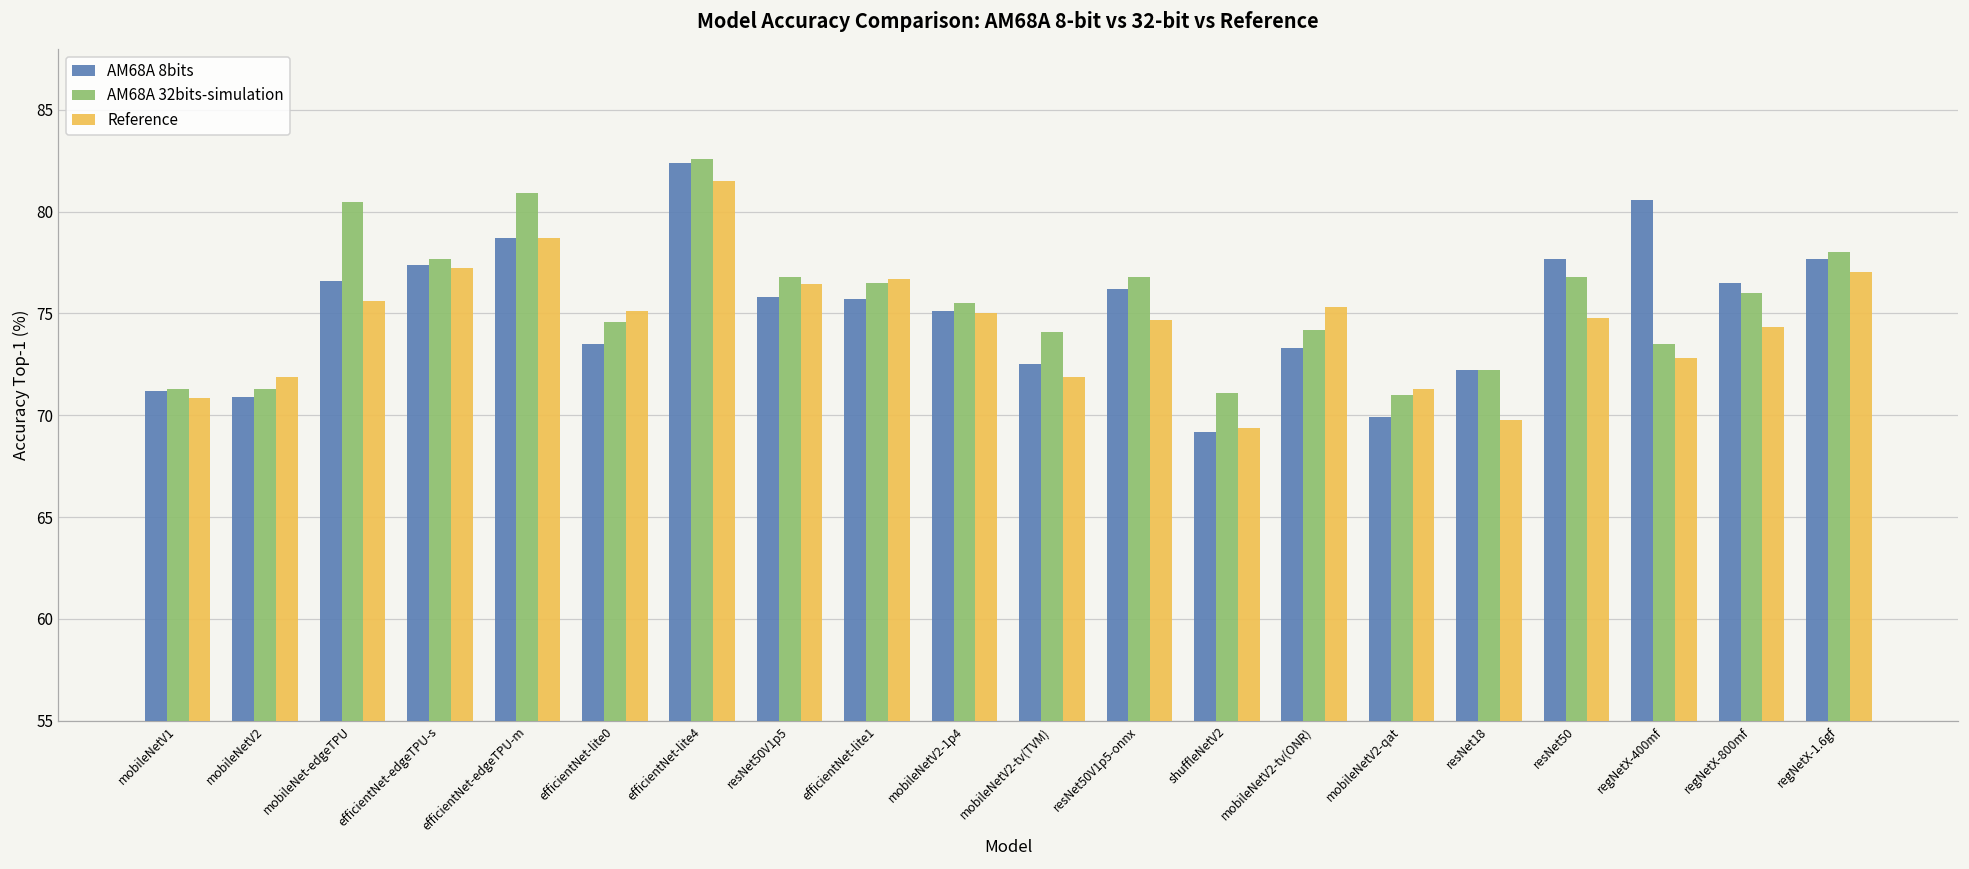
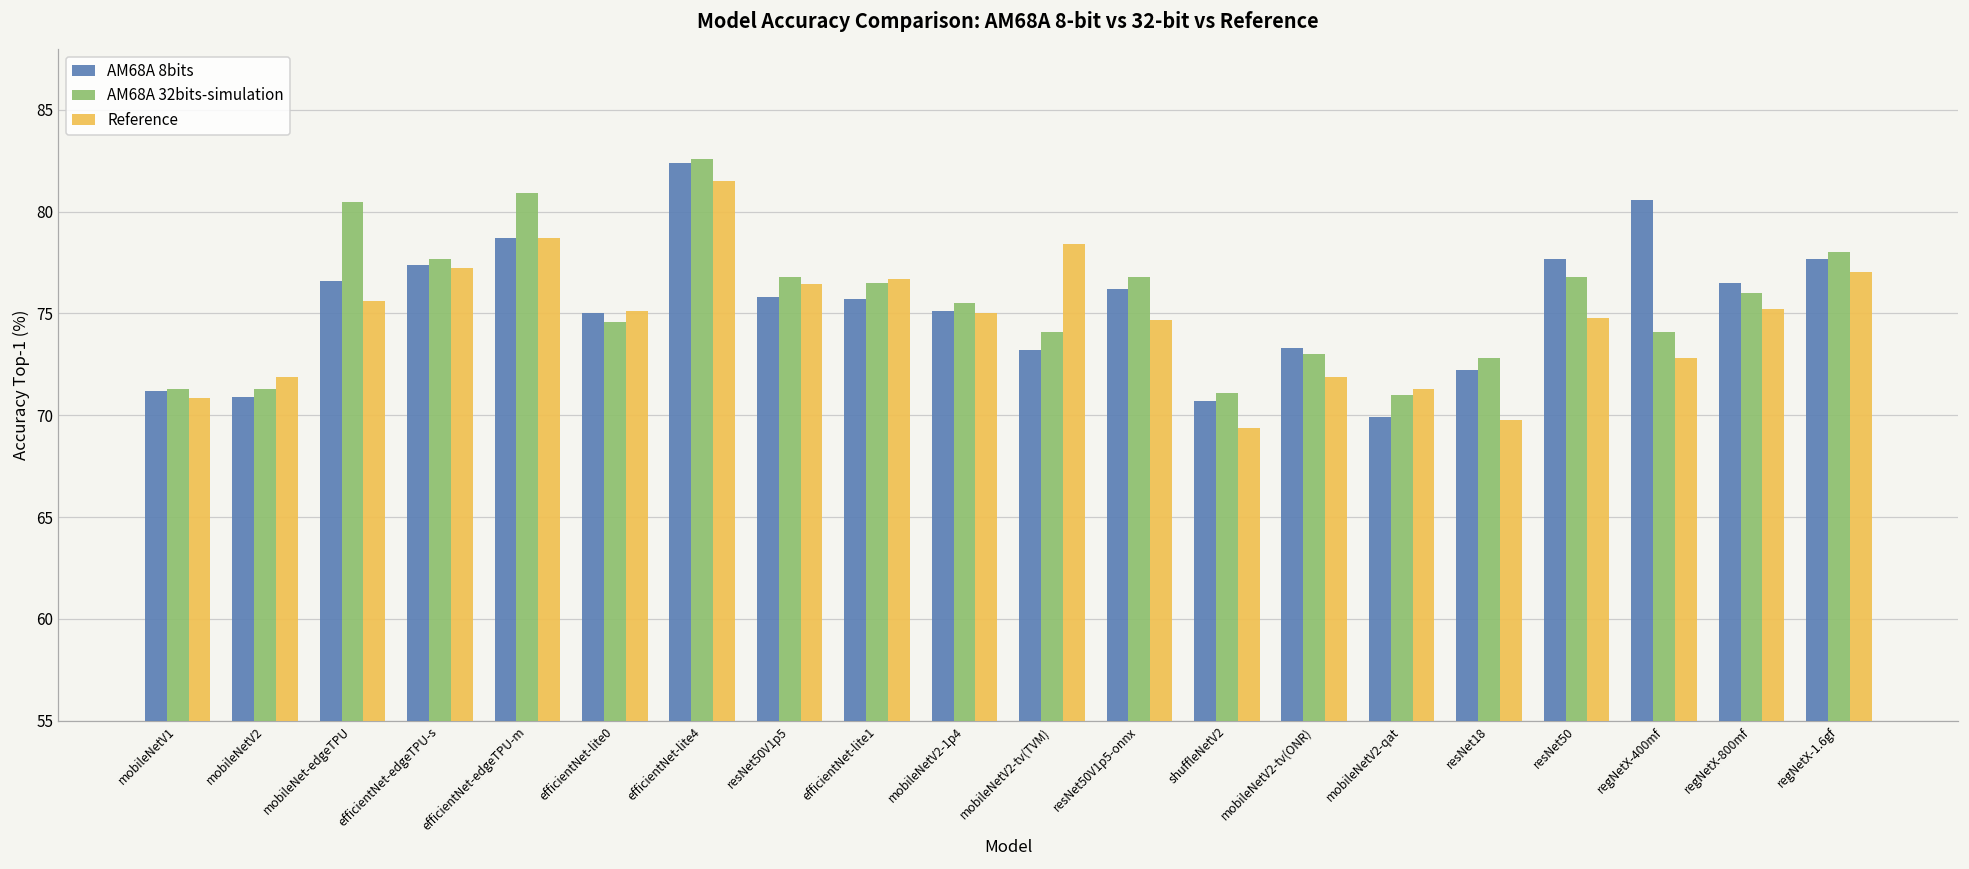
  {
    "AM68A 8bits": {
      "mobileNetV1": 71.2,
      "mobileNetV2": 70.9,
      "mobileNet-edgeTPU": 76.6,
      "efficientNet-edgeTPU-s": 77.4,
      "efficientNet-edgeTPU-m": 78.7,
-     "efficientNet-lite0": 73.5,
+     "efficientNet-lite0": 75.0,
      "efficientNet-lite4": 82.4,
      "resNet50V1p5": 75.8,
      "efficientNet-lite1": 75.7,
      "mobileNetV2-1p4": 75.1,
-     "mobileNetV2-tv(TVM)": 72.5,
+     "mobileNetV2-tv(TVM)": 73.2,
      "resNet50V1p5-onnx": 76.2,
-     "shuffleNetV2": 69.2,
+     "shuffleNetV2": 70.7,
      "mobileNetV2-tv(ONR)": 73.3,
      "mobileNetV2-qat": 69.9,
      "resNet18": 72.2,
      "resNet50": 77.7,
      "regNetX-400mf": 80.6,
      "regNetX-800mf": 76.5,
      "regNetX-1.6gf": 77.7
    },
    "AM68A 32bits-simulation": {
      "mobileNetV1": 71.3,
      "mobileNetV2": 71.3,
      "mobileNet-edgeTPU": 80.5,
      "efficientNet-edgeTPU-s": 77.7,
      "efficientNet-edgeTPU-m": 80.9,
      "efficientNet-lite0": 74.6,
      "efficientNet-lite4": 82.6,
      "resNet50V1p5": 76.8,
      "efficientNet-lite1": 76.5,
      "mobileNetV2-1p4": 75.5,
      "mobileNetV2-tv(TVM)": 74.1,
      "resNet50V1p5-onnx": 76.8,
      "shuffleNetV2": 71.1,
-     "mobileNetV2-tv(ONR)": 74.2,
+     "mobileNetV2-tv(ONR)": 73.0,
      "mobileNetV2-qat": 71.0,
-     "resNet18": 72.2,
+     "resNet18": 72.8,
      "resNet50": 76.8,
-     "regNetX-400mf": 73.5,
+     "regNetX-400mf": 74.1,
      "regNetX-800mf": 76.0,
      "regNetX-1.6gf": 78.0
    },
    "Reference": {
      "mobileNetV1": 70.8,
      "mobileNetV2": 71.9,
      "mobileNet-edgeTPU": 75.6,
      "efficientNet-edgeTPU-s": 77.2,
      "efficientNet-edgeTPU-m": 78.7,
      "efficientNet-lite0": 75.1,
      "efficientNet-lite4": 81.5,
      "resNet50V1p5": 76.5,
      "efficientNet-lite1": 76.7,
      "mobileNetV2-1p4": 75.0,
-     "mobileNetV2-tv(TVM)": 71.9,
+     "mobileNetV2-tv(TVM)": 78.4,
      "resNet50V1p5-onnx": 74.7,
      "shuffleNetV2": 69.4,
-     "mobileNetV2-tv(ONR)": 75.3,
+     "mobileNetV2-tv(ONR)": 71.9,
      "mobileNetV2-qat": 71.3,
      "resNet18": 69.8,
      "resNet50": 74.8,
      "regNetX-400mf": 72.8,
-     "regNetX-800mf": 74.3,
+     "regNetX-800mf": 75.2,
      "regNetX-1.6gf": 77.0
    }
  }
